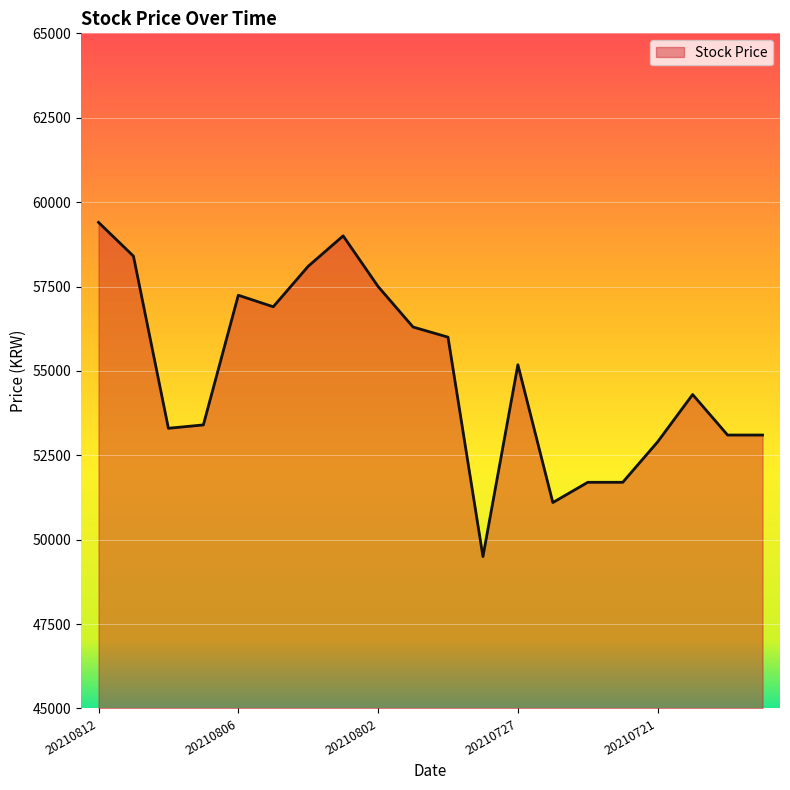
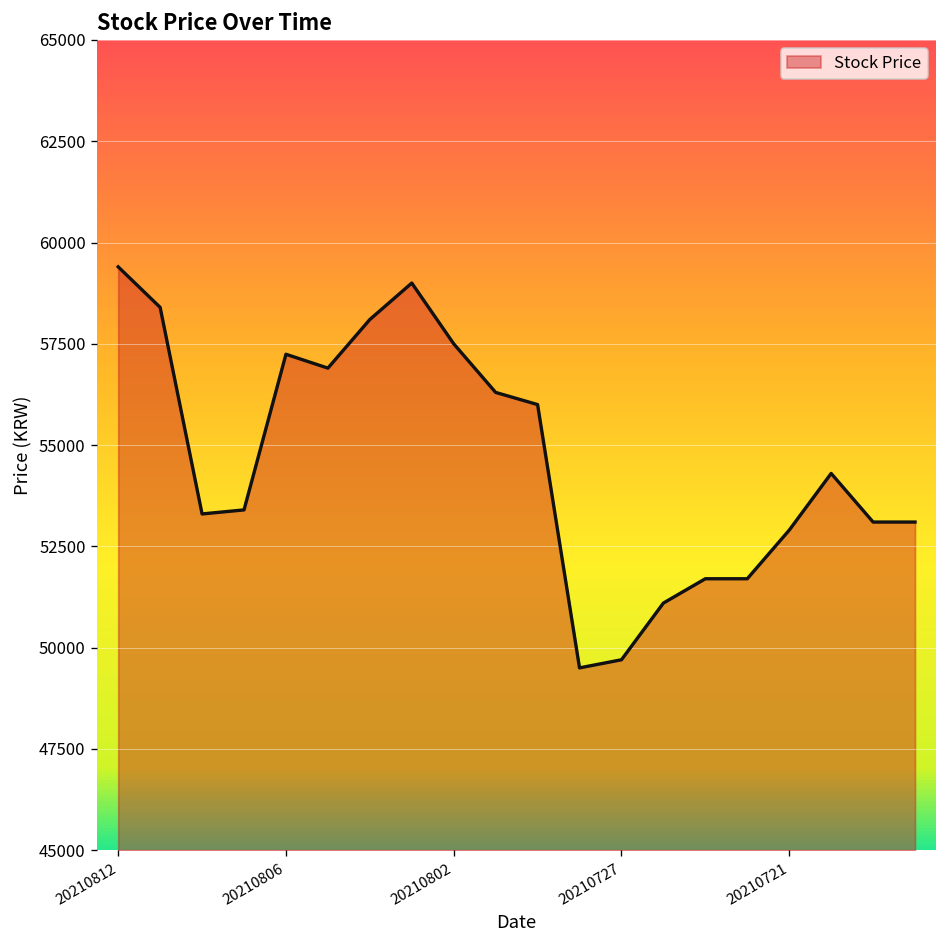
  {
    "20210812": 59400,
    "20210806": 57200,
    "20210802": 57500,
-   "20210727": 55200,
+   "20210727": 49700,
    "20210721": 52900
  }
